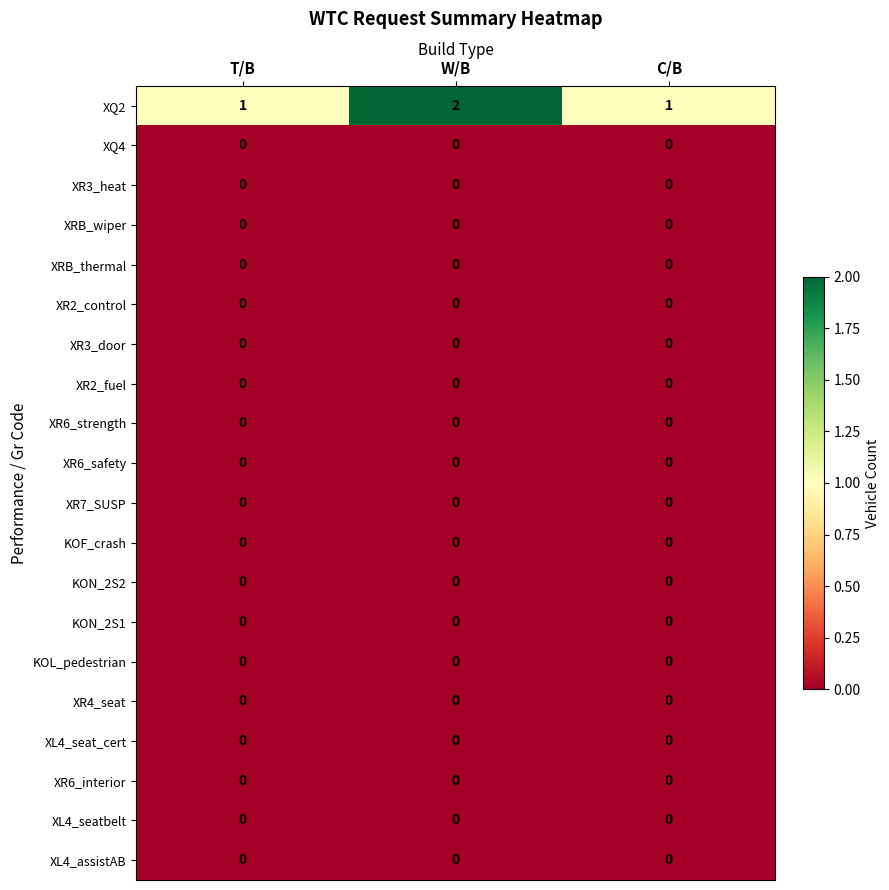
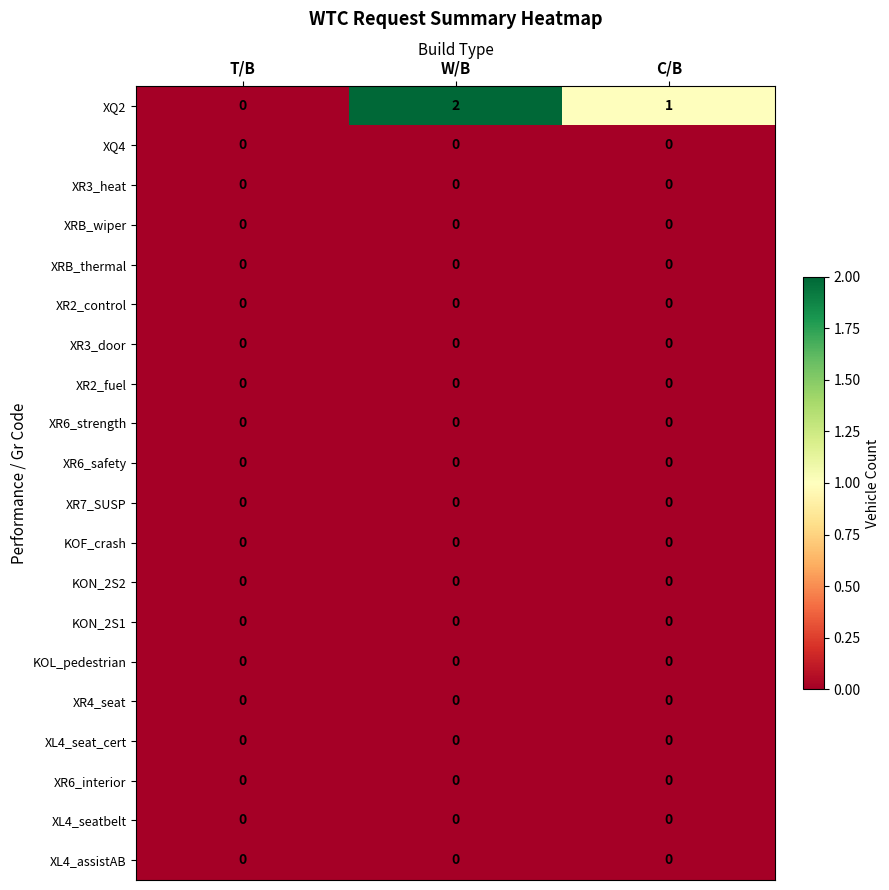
  {
    "XQ2": {
-     "T/B": 1,
+     "T/B": 0,
      "W/B": 2,
      "C/B": 1
    },
    "XQ4": {
      "T/B": 0,
      "W/B": 0,
      "C/B": 0
    },
    "XR3_heat": {
      "T/B": 0,
      "W/B": 0,
      "C/B": 0
    },
    "XRB_wiper": {
      "T/B": 0,
      "W/B": 0,
      "C/B": 0
    },
    "XRB_thermal": {
      "T/B": 0,
      "W/B": 0,
      "C/B": 0
    },
    "XR2_control": {
      "T/B": 0,
      "W/B": 0,
      "C/B": 0
    },
    "XR3_door": {
      "T/B": 0,
      "W/B": 0,
      "C/B": 0
    },
    "XR2_fuel": {
      "T/B": 0,
      "W/B": 0,
      "C/B": 0
    },
    "XR6_strength": {
      "T/B": 0,
      "W/B": 0,
      "C/B": 0
    },
    "XR6_safety": {
      "T/B": 0,
      "W/B": 0,
      "C/B": 0
    },
    "XR7_SUSP": {
      "T/B": 0,
      "W/B": 0,
      "C/B": 0
    },
    "KOF_crash": {
      "T/B": 0,
      "W/B": 0,
      "C/B": 0
    },
    "KON_2S2": {
      "T/B": 0,
      "W/B": 0,
      "C/B": 0
    },
    "KON_2S1": {
      "T/B": 0,
      "W/B": 0,
      "C/B": 0
    },
    "KOL_pedestrian": {
      "T/B": 0,
      "W/B": 0,
      "C/B": 0
    },
    "XR4_seat": {
      "T/B": 0,
      "W/B": 0,
      "C/B": 0
    },
    "XL4_seat_cert": {
      "T/B": 0,
      "W/B": 0,
      "C/B": 0
    },
    "XR6_interior": {
      "T/B": 0,
      "W/B": 0,
      "C/B": 0
    },
    "XL4_seatbelt": {
      "T/B": 0,
      "W/B": 0,
      "C/B": 0
    },
    "XL4_assistAB": {
      "T/B": 0,
      "W/B": 0,
      "C/B": 0
    }
  }
